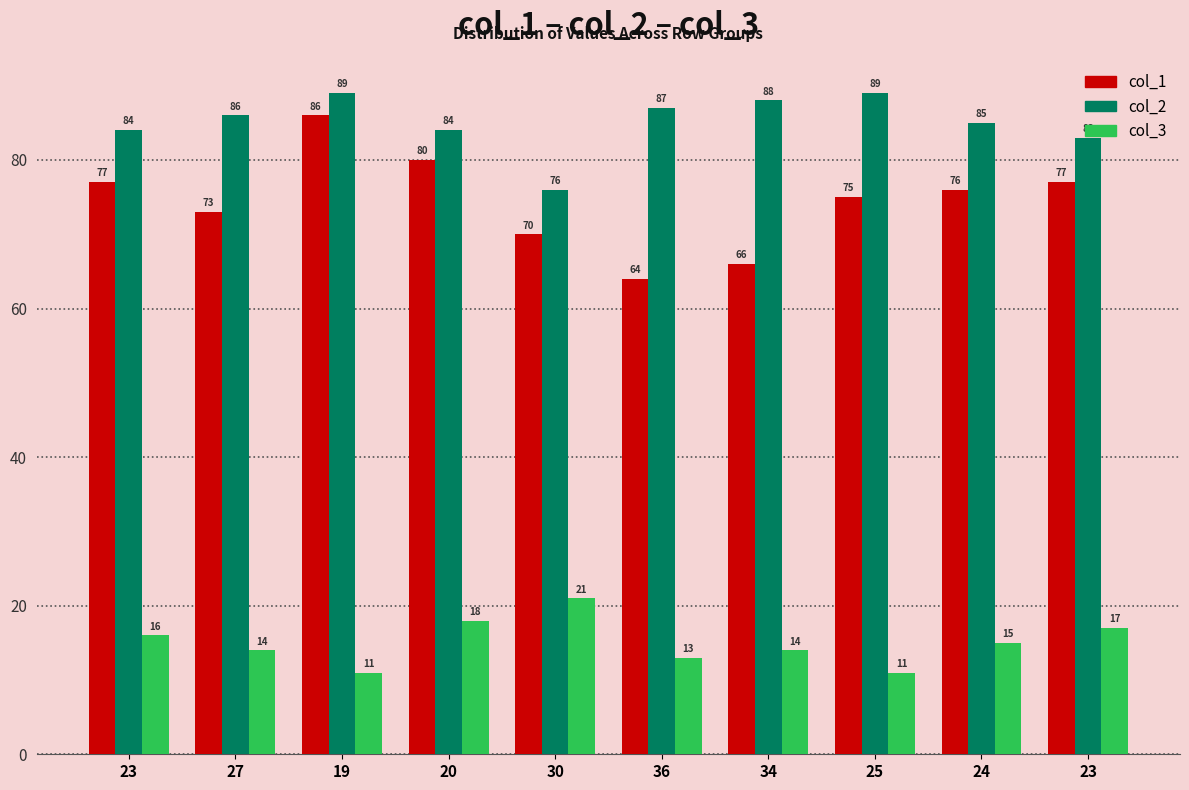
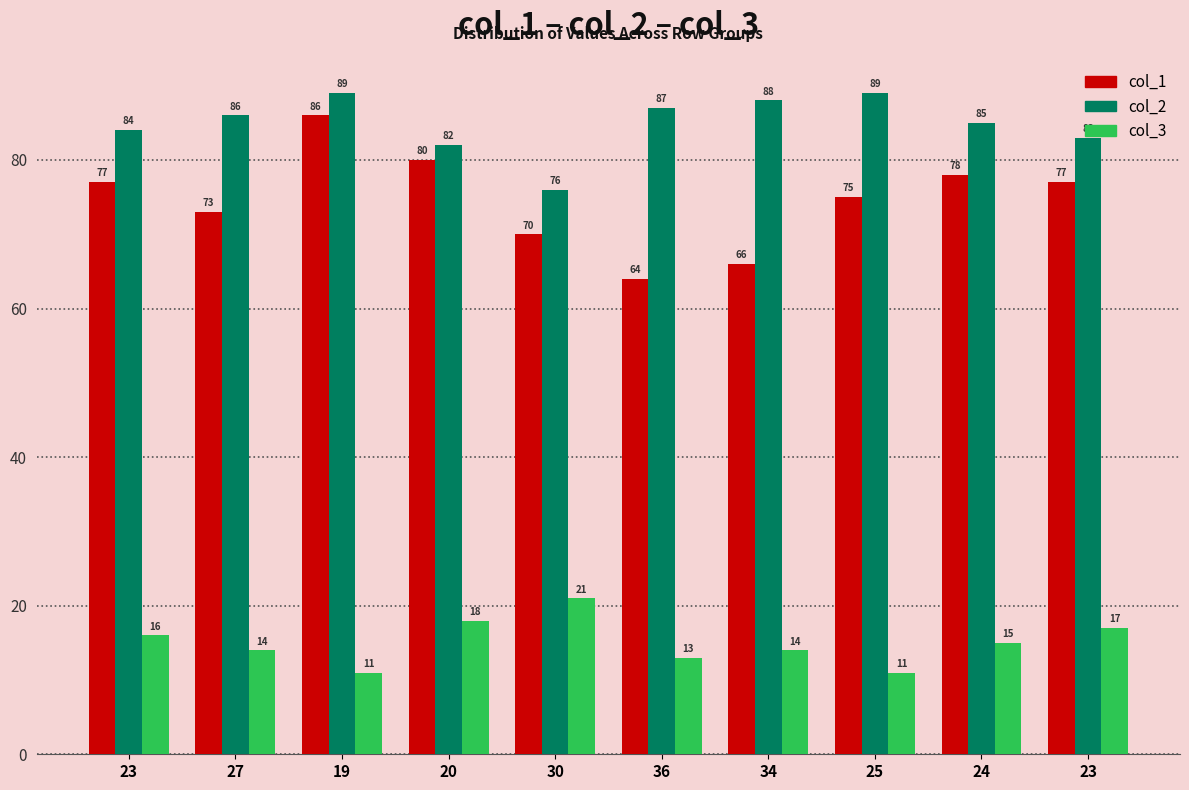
  {
    "col_1": {
      "27": 73,
      "19": 86,
      "20": 80,
      "30": 70,
      "36": 64,
      "34": 66,
      "25": 75,
-     "24": 76
+     "24": 78
    },
    "col_2": {
      "27": 86,
      "19": 89,
-     "20": 84,
+     "20": 82,
      "30": 76,
      "36": 87,
      "34": 88,
      "25": 89,
      "24": 85
    },
    "col_3": {
      "27": 14,
      "19": 11,
      "20": 18,
      "30": 21,
      "36": 13,
      "34": 14,
      "25": 11,
      "24": 15
    }
  }
